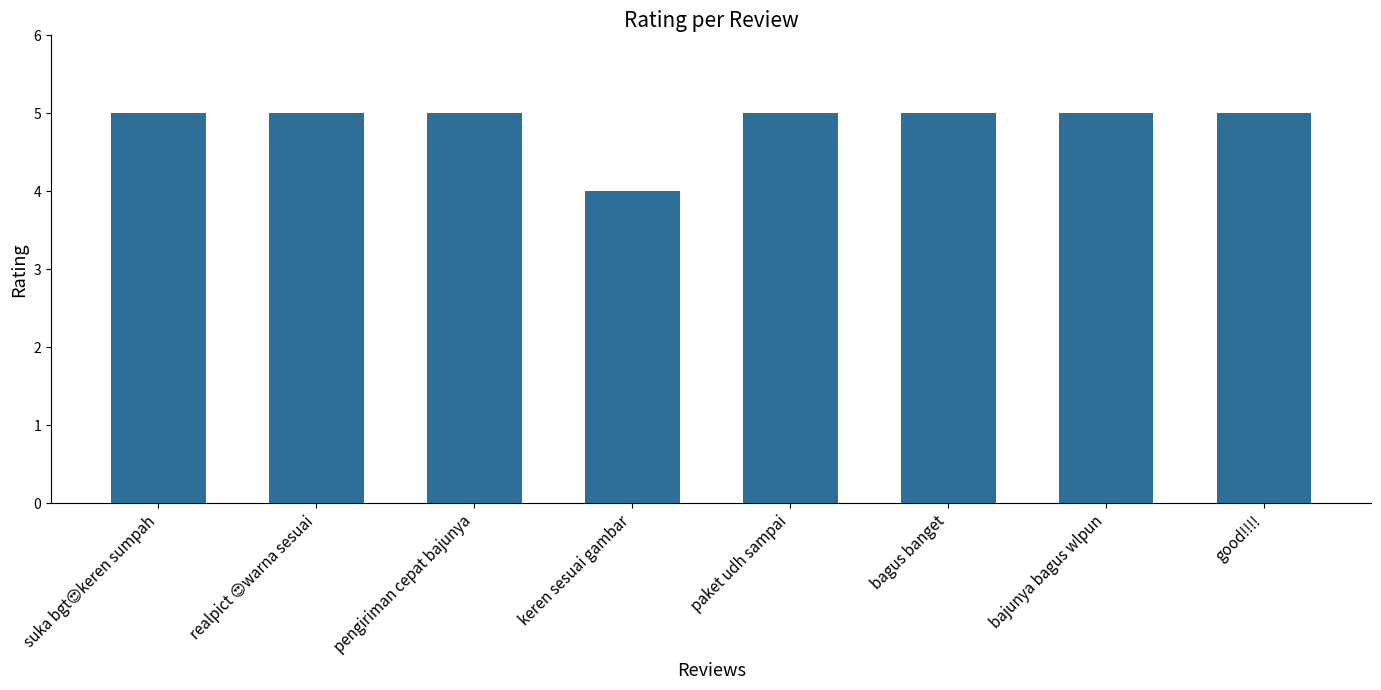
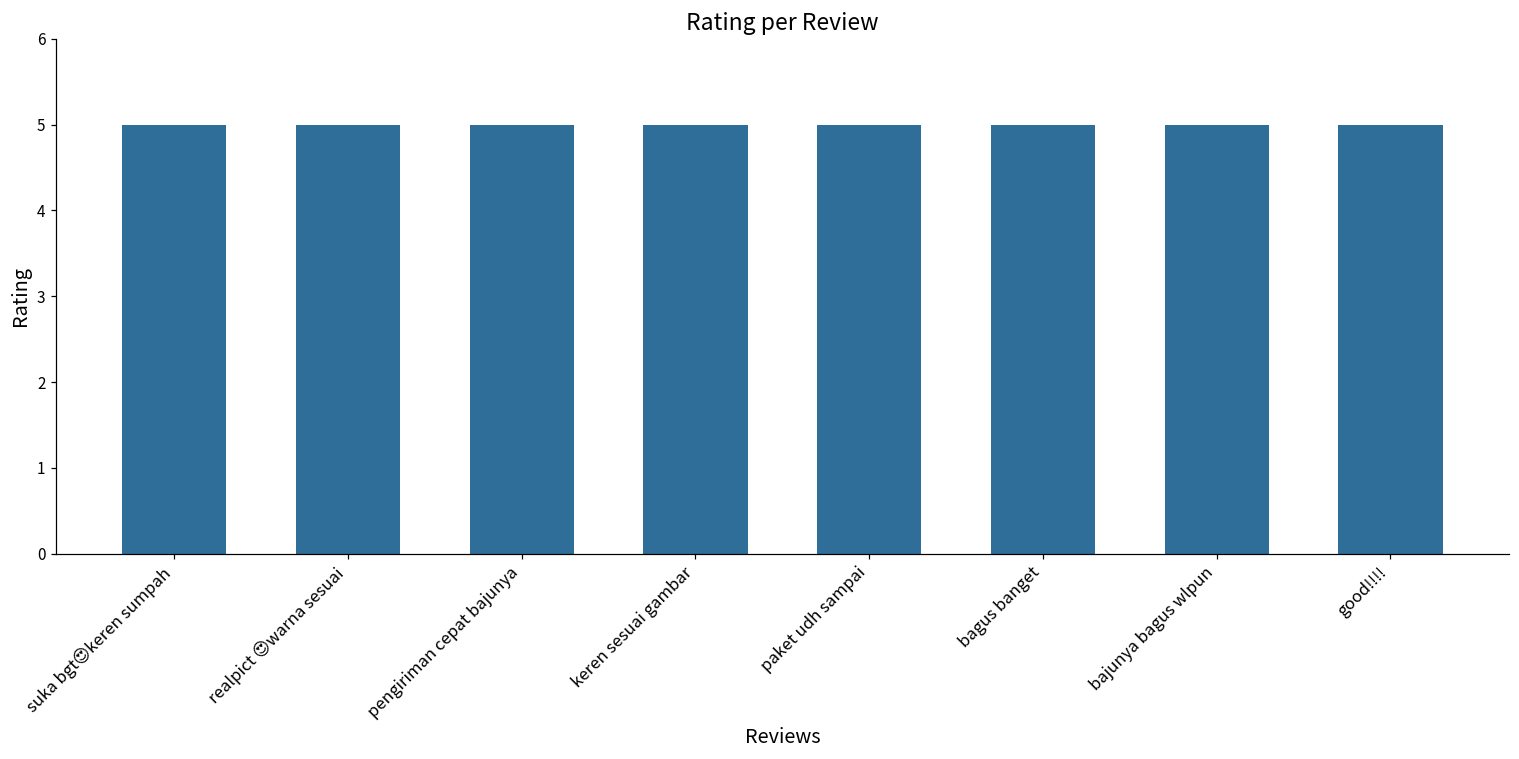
  {
    "suka bgt😍keren sumpah": 5,
    "realpict 😍warna sesuai": 5,
    "pengiriman cepat bajunya": 5,
-   "keren sesuai gambar": 4,
+   "keren sesuai gambar": 5,
    "paket udh sampai": 5,
    "bagus banget": 5,
    "bajunya bagus wlpun": 5,
    "good!!!!": 5
  }
